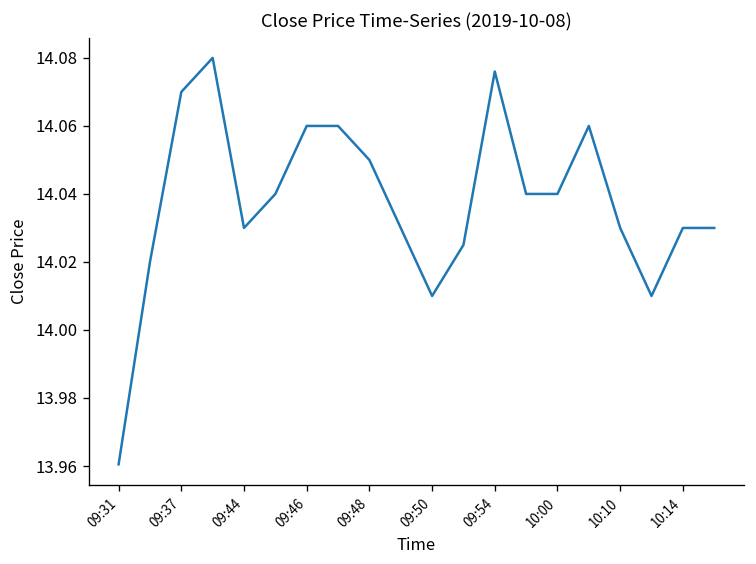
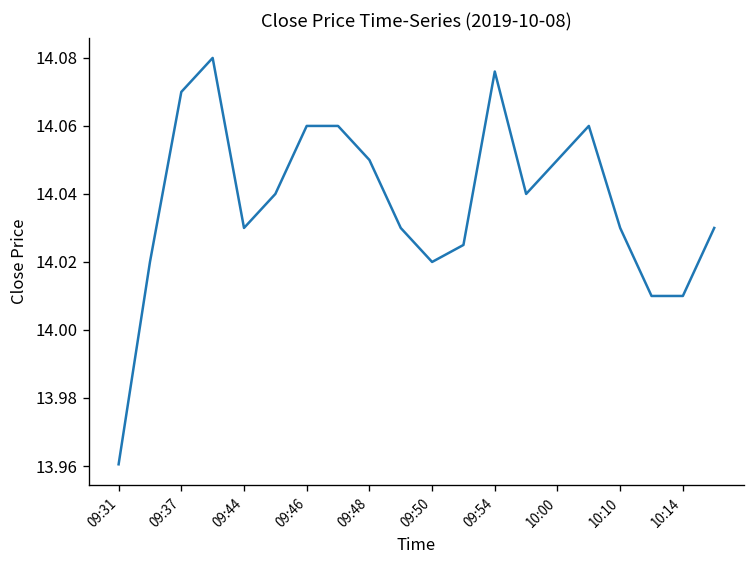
  {
    "09:31": 13.96,
    "09:37": 14.07,
    "09:44": 14.03,
    "09:46": 14.06,
    "09:48": 14.05,
-   "09:50": 14.01,
+   "09:50": 14.02,
    "09:54": 14.076,
-   "10:00": 14.04,
+   "10:00": 14.05,
    "10:10": 14.03,
-   "10:14": 14.03
+   "10:14": 14.01
  }
